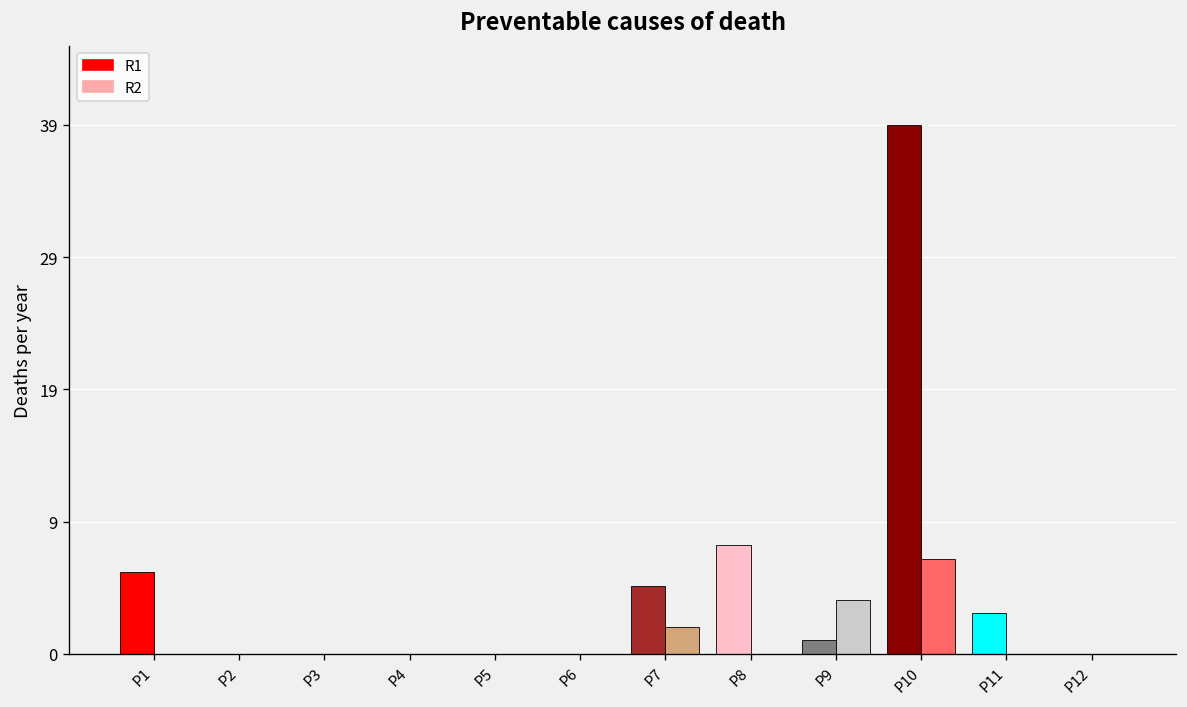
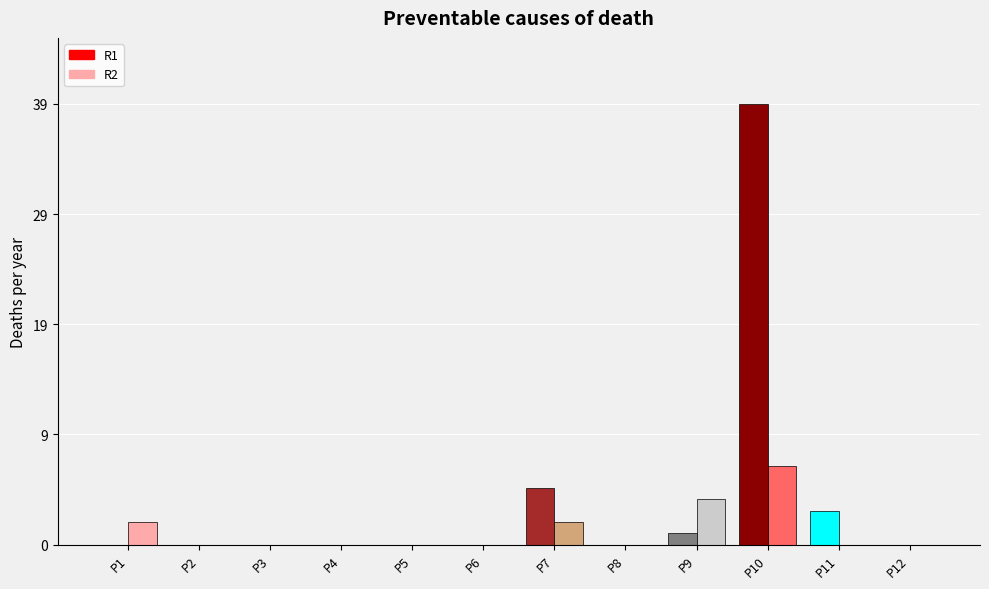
  {
    "R1": {
-     "P1": 6,
+     "P1": 0,
      "P2": 0,
      "P3": 0,
      "P4": 0,
      "P5": 0,
      "P6": 0,
      "P7": 5,
-     "P8": 8,
+     "P8": 0,
      "P9": 1,
      "P10": 39,
      "P11": 3,
      "P12": 0
    },
    "R2": {
-     "P1": 0,
+     "P1": 2,
      "P2": 0,
      "P3": 0,
      "P4": 0,
      "P5": 0,
      "P6": 0,
      "P7": 2,
      "P8": 0,
      "P9": 4,
      "P10": 7,
      "P11": 0,
      "P12": 0
    }
  }
